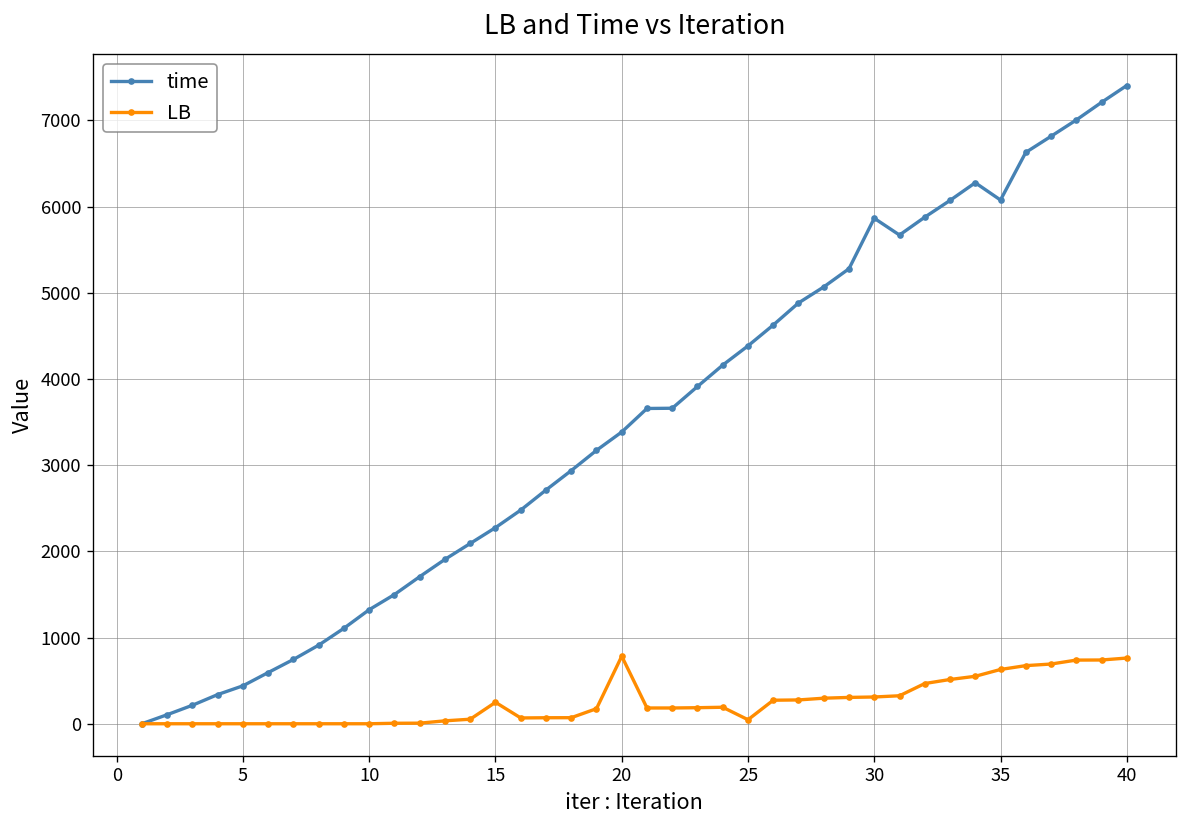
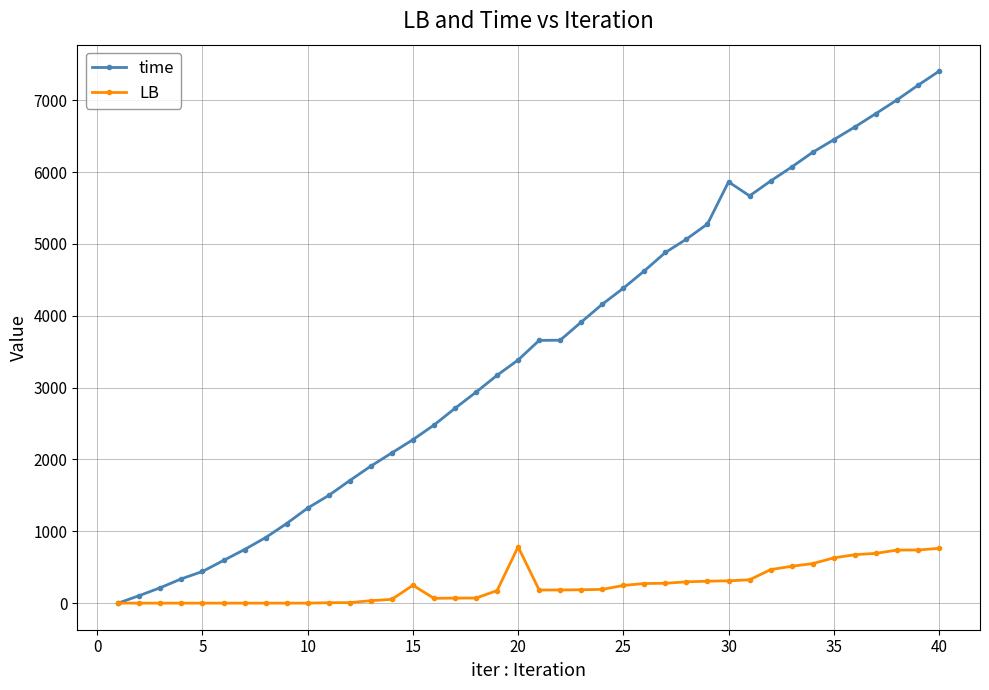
  {
    "time": {
      "5": 400,
      "10": 1300,
      "15": 2300,
      "20": 3400,
      "25": 4400,
      "30": 5900,
-     "35": 6100,
+     "35": 6500,
      "40": 7400
    },
    "LB": {
      "5": 0,
      "10": 0,
      "15": 200,
      "20": 800,
-     "25": 0,
+     "25": 200,
      "30": 300,
      "35": 600,
      "40": 800
    }
  }
